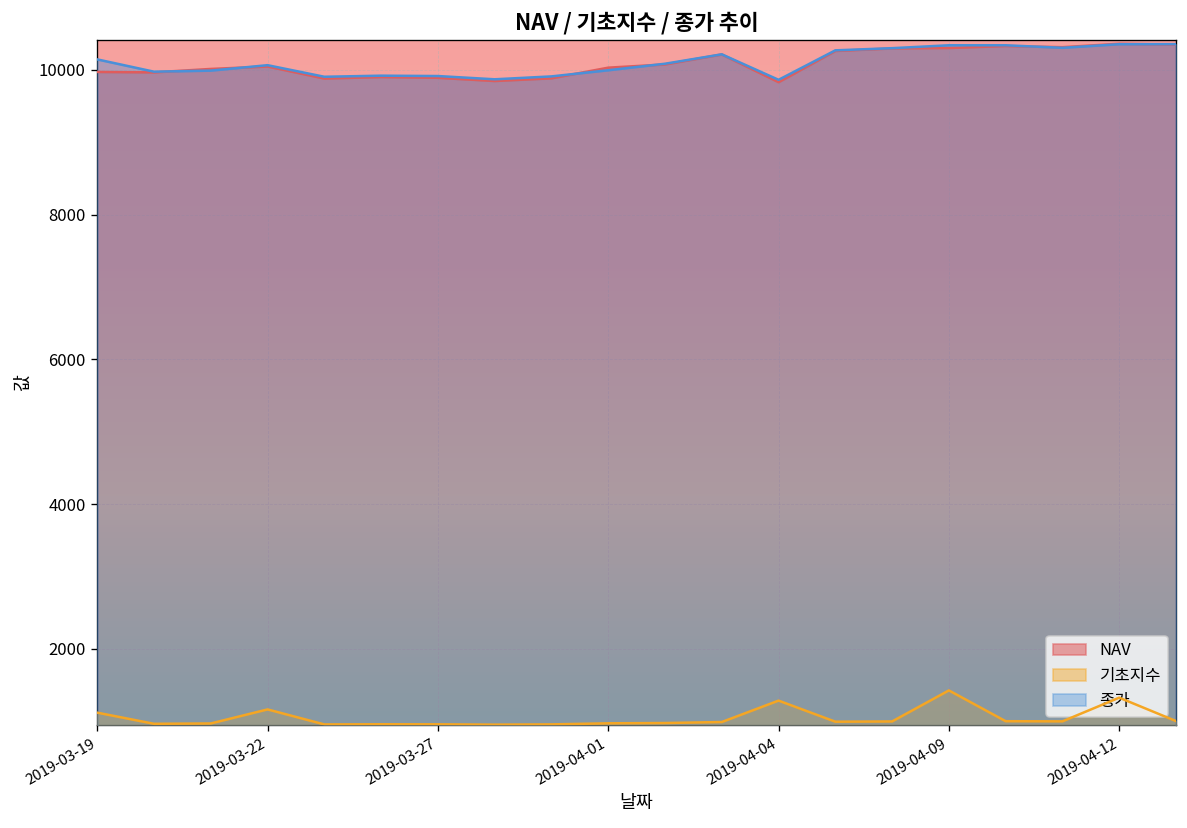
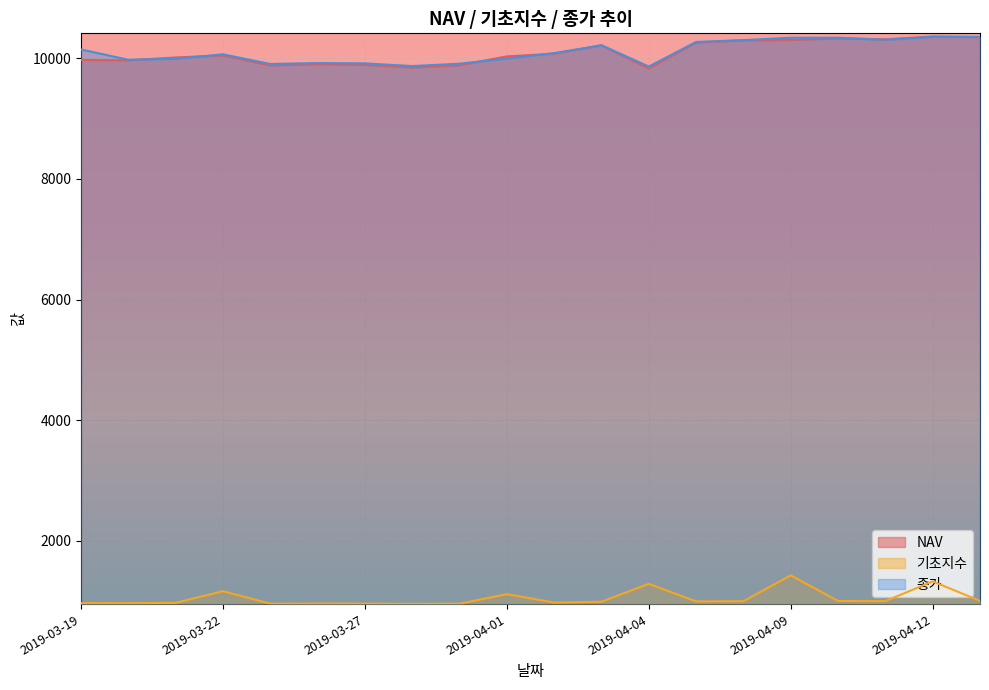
  {
    "NAV": {
      "2019-03-19": 10000
    },
    "기초지수": {
-     "2019-03-19": 1100,
+     "2019-03-19": 1000,
      "2019-03-22": 1200,
      "2019-03-27": 1000,
-     "2019-04-01": 1000,
+     "2019-04-01": 1100,
      "2019-04-04": 1300,
      "2019-04-09": 1400
    },
    "종가": {
      "2019-03-19": 10100
    }
  }
